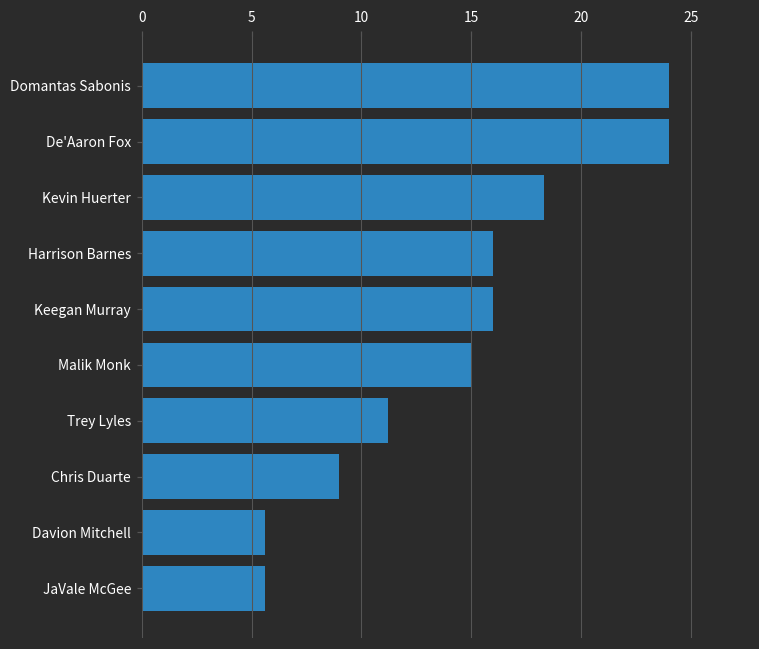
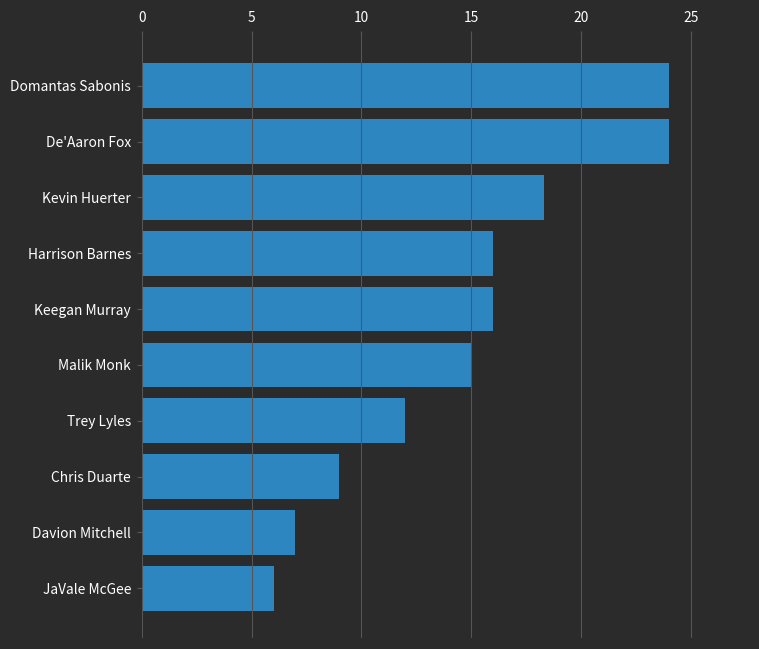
  {
    "Domantas Sabonis": 24.0,
    "De'Aaron Fox": 24.0,
    "Kevin Huerter": 18.3,
    "Harrison Barnes": 16.0,
    "Keegan Murray": 16.0,
    "Malik Monk": 15.0,
-   "Trey Lyles": 11.2,
+   "Trey Lyles": 12.0,
    "Chris Duarte": 9.0,
-   "Davion Mitchell": 5.6,
-   "JaVale McGee": 5.6
+   "Davion Mitchell": 7.0,
+   "JaVale McGee": 6.0
  }
